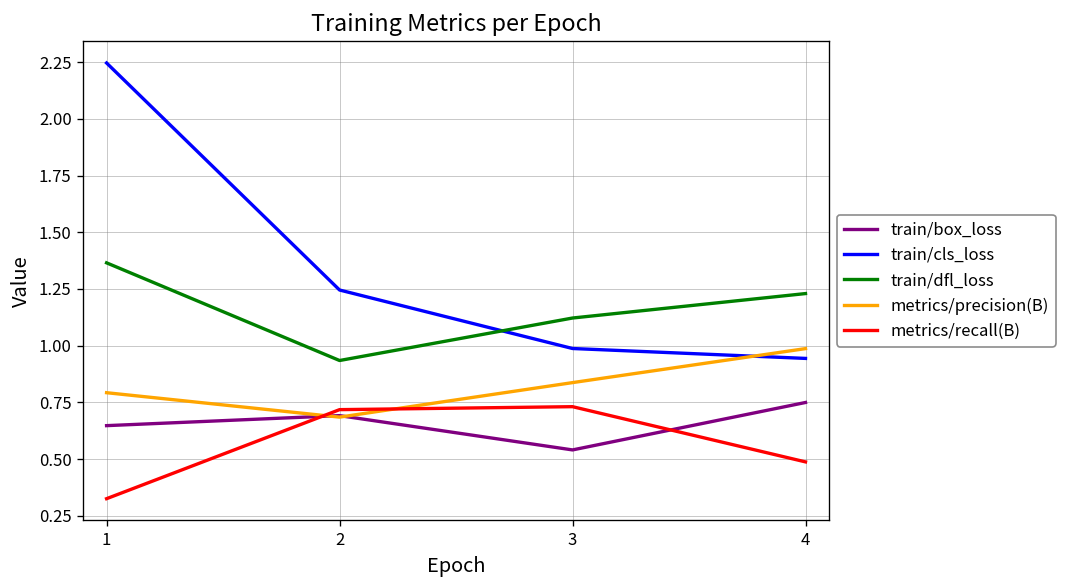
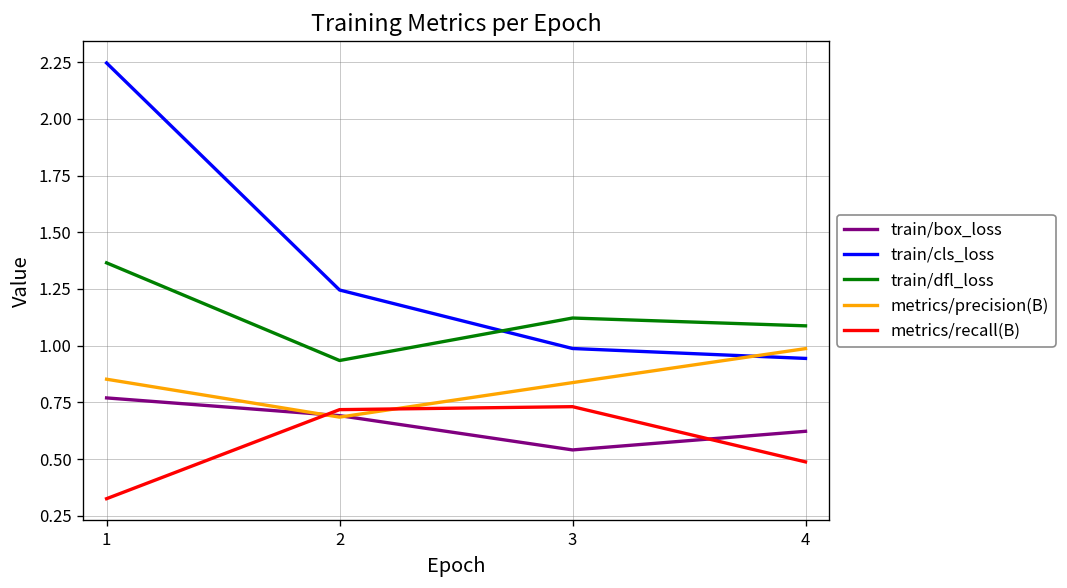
  {
    "train/box_loss": {
-     "1": 0.65,
+     "1": 0.77,
      "3": 0.54,
-     "4": 0.75
+     "4": 0.62
    },
    "train/cls_loss": {
      "1": 2.25,
      "2": 1.25,
      "3": 0.99,
      "4": 0.94
    },
    "train/dfl_loss": {
      "1": 1.37,
      "2": 0.93,
      "3": 1.12,
-     "4": 1.23
+     "4": 1.09
    },
    "metrics/precision(B)": {
-     "1": 0.79,
+     "1": 0.85,
      "3": 0.84,
      "4": 0.99
    },
    "metrics/recall(B)": {
      "1": 0.33,
      "2": 0.72,
      "3": 0.73,
      "4": 0.49
    }
  }
